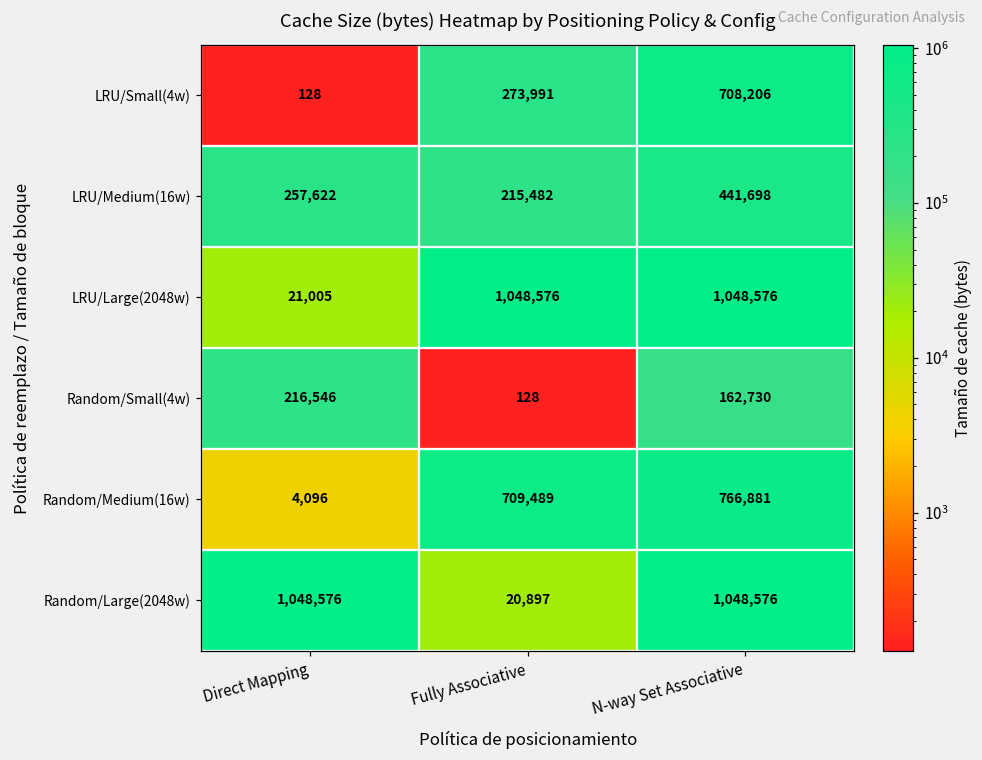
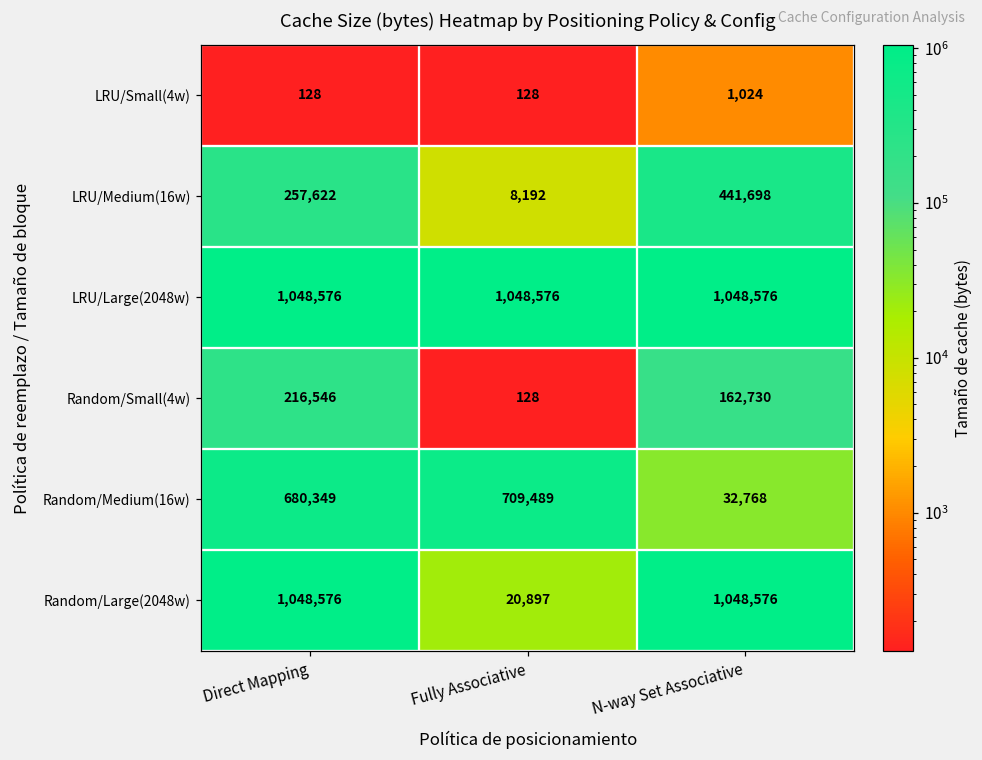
  {
    "LRU/Small(4w)": {
      "Direct Mapping": "128",
-     "Fully Associative": "273,991",
-     "N-way Set Associative": "708,206"
+     "Fully Associative": "128",
+     "N-way Set Associative": "1,024"
    },
    "LRU/Medium(16w)": {
      "Direct Mapping": "257,622",
-     "Fully Associative": "215,482",
+     "Fully Associative": "8,192",
      "N-way Set Associative": "441,698"
    },
    "LRU/Large(2048w)": {
-     "Direct Mapping": "21,005",
+     "Direct Mapping": "1,048,576",
      "Fully Associative": "1,048,576",
      "N-way Set Associative": "1,048,576"
    },
    "Random/Small(4w)": {
      "Direct Mapping": "216,546",
      "Fully Associative": "128",
      "N-way Set Associative": "162,730"
    },
    "Random/Medium(16w)": {
-     "Direct Mapping": "4,096",
+     "Direct Mapping": "680,349",
      "Fully Associative": "709,489",
-     "N-way Set Associative": "766,881"
+     "N-way Set Associative": "32,768"
    },
    "Random/Large(2048w)": {
      "Direct Mapping": "1,048,576",
      "Fully Associative": "20,897",
      "N-way Set Associative": "1,048,576"
    }
  }
